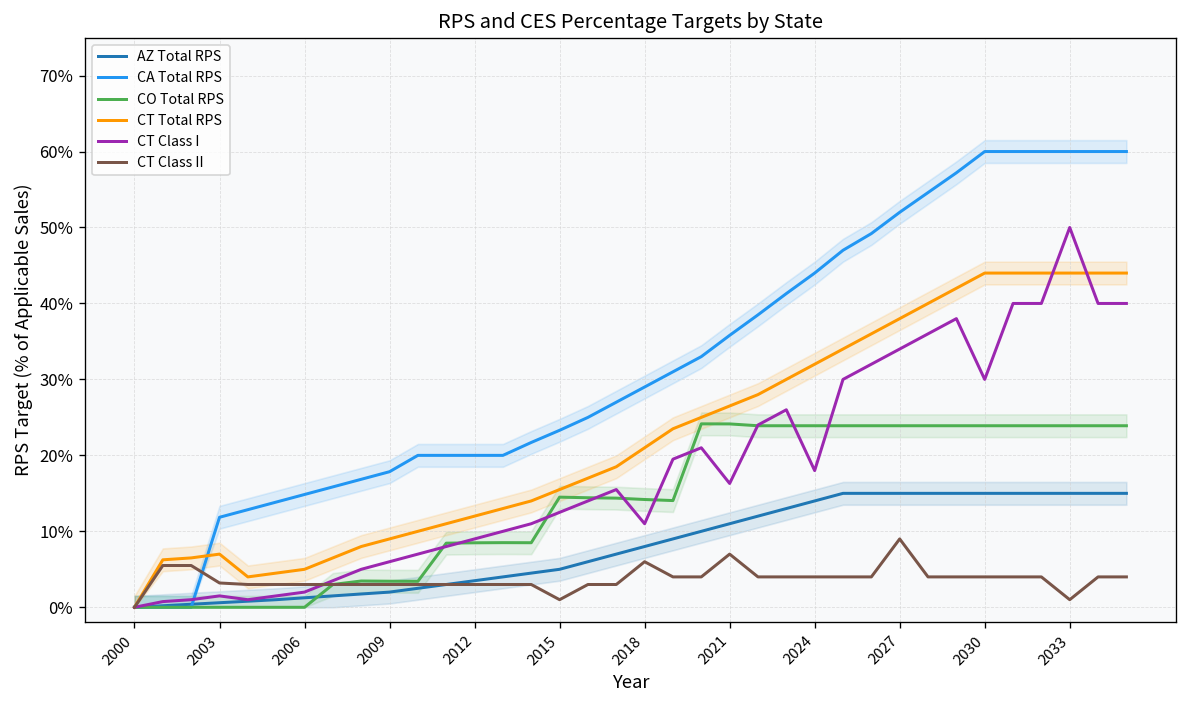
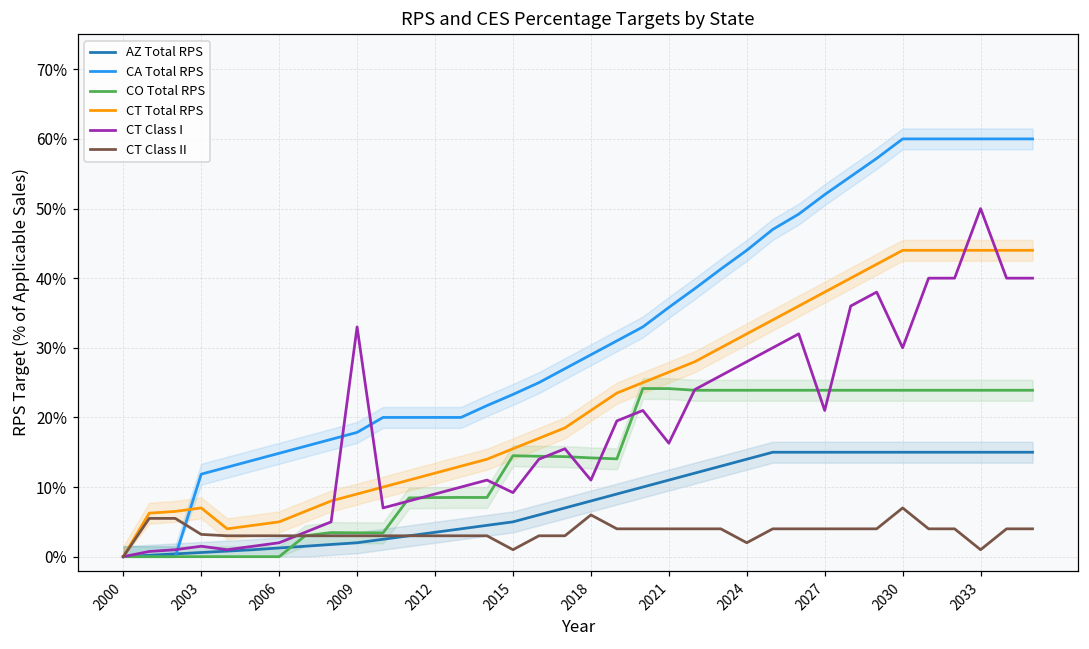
  {
    "CT Class I": {
      "2006": "2%",
-     "2009": "6%",
+     "2009": "33%",
      "2012": "9%",
-     "2015": "13%",
+     "2015": "9%",
      "2018": "11%",
      "2021": "16%",
-     "2024": "18%",
-     "2027": "34%",
+     "2024": "28%",
+     "2027": "21%",
      "2030": "30%",
      "2033": "50%"
    },
    "CT Class II": {
      "2003": "3%",
      "2009": "3%",
      "2012": "3%",
      "2015": "1%",
      "2018": "6%",
-     "2021": "7%",
-     "2024": "4%",
-     "2027": "9%",
-     "2030": "4%",
+     "2021": "4%",
+     "2024": "2%",
+     "2027": "4%",
+     "2030": "7%",
      "2033": "1%"
    }
  }
